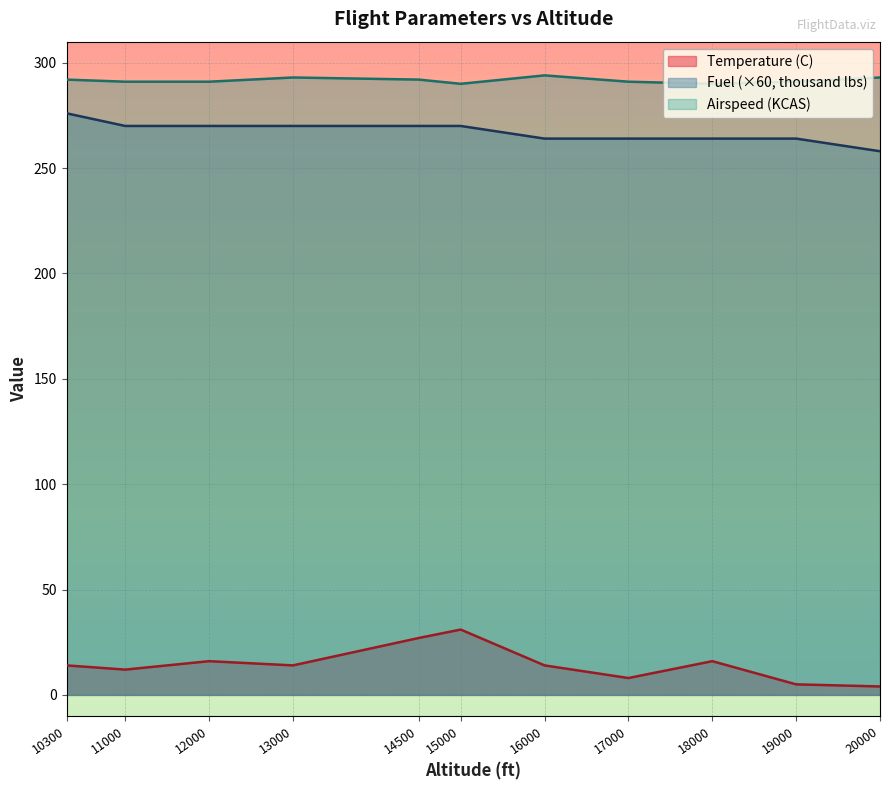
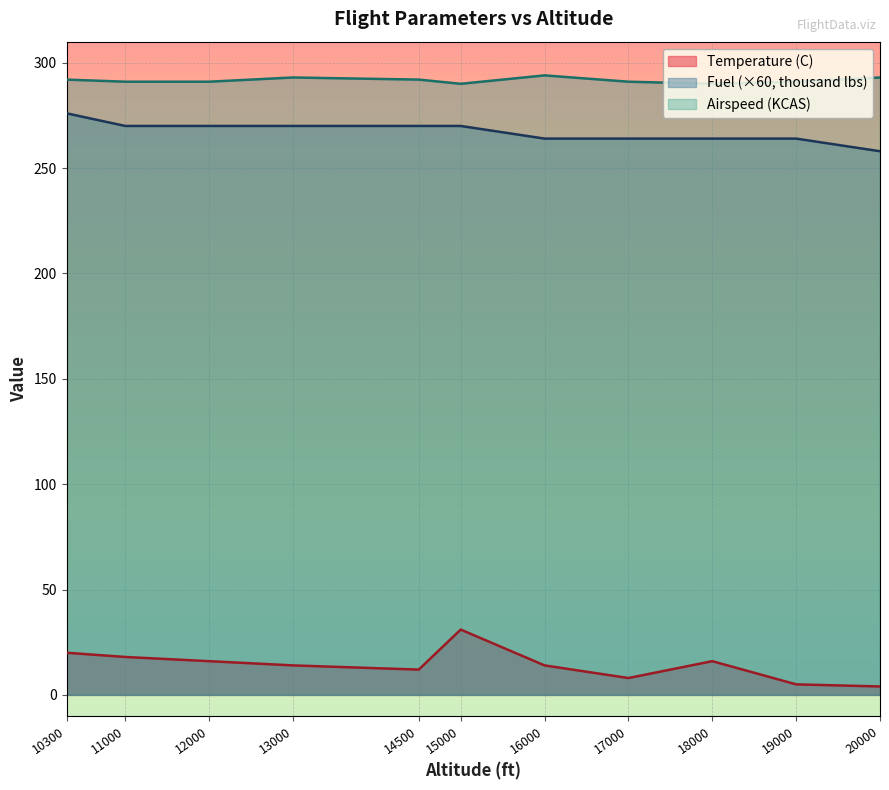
  {
    "Temperature (C)": {
-     "10300": 14,
-     "11000": 12,
+     "10300": 20,
+     "11000": 18,
      "12000": 16,
      "13000": 14,
-     "14500": 27,
+     "14500": 12,
      "15000": 31,
      "16000": 14,
      "17000": 8,
      "18000": 16,
      "19000": 5,
      "20000": 4
    }
  }
